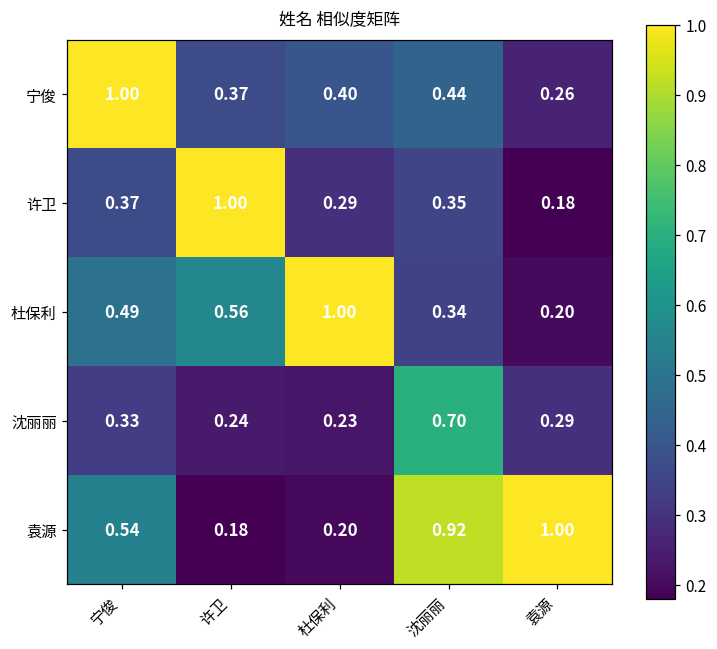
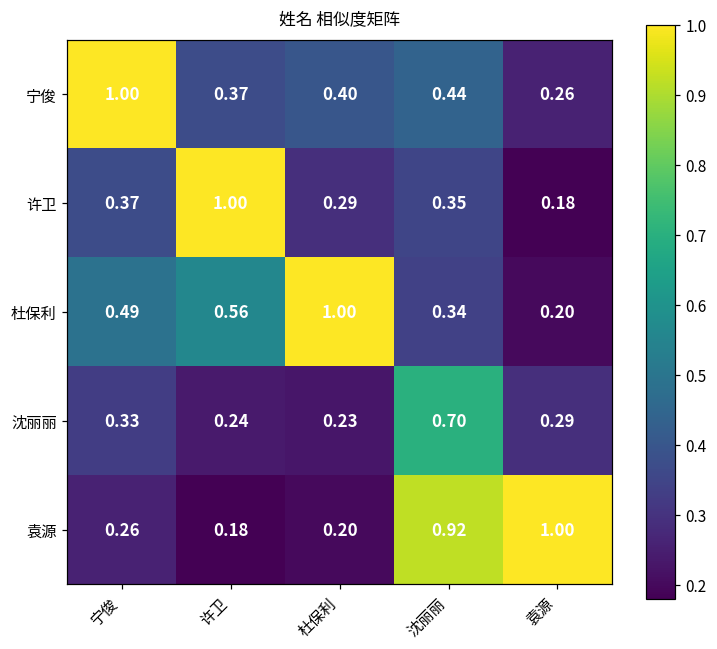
  {
    "宁俊": {
      "宁俊": 1.00,
      "许卫": 0.37,
      "杜保利": 0.40,
      "沈丽丽": 0.44,
      "袁源": 0.26
    },
    "许卫": {
      "宁俊": 0.37,
      "许卫": 1.00,
      "杜保利": 0.29,
      "沈丽丽": 0.35,
      "袁源": 0.18
    },
    "杜保利": {
      "宁俊": 0.49,
      "许卫": 0.56,
      "杜保利": 1.00,
      "沈丽丽": 0.34,
      "袁源": 0.20
    },
    "沈丽丽": {
      "宁俊": 0.33,
      "许卫": 0.24,
      "杜保利": 0.23,
      "沈丽丽": 0.70,
      "袁源": 0.29
    },
    "袁源": {
-     "宁俊": 0.54,
+     "宁俊": 0.26,
      "许卫": 0.18,
      "杜保利": 0.20,
      "沈丽丽": 0.92,
      "袁源": 1.00
    }
  }
